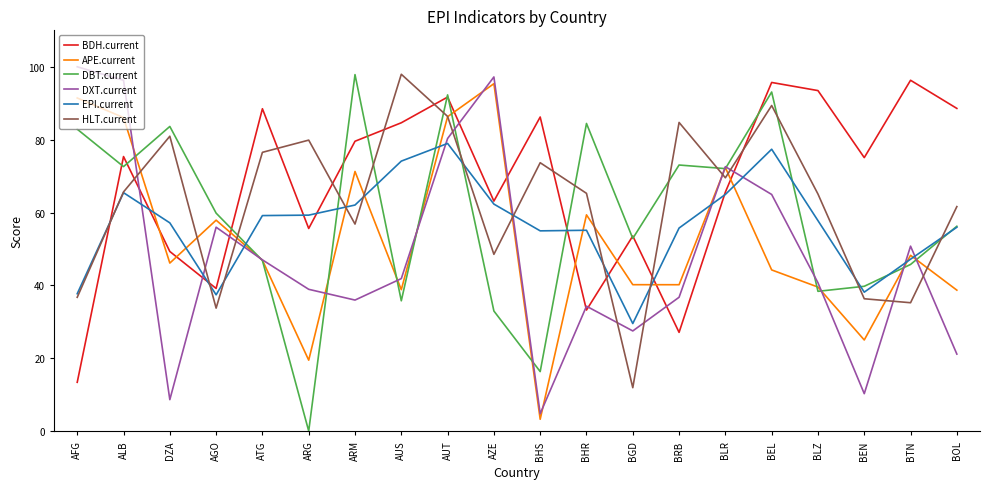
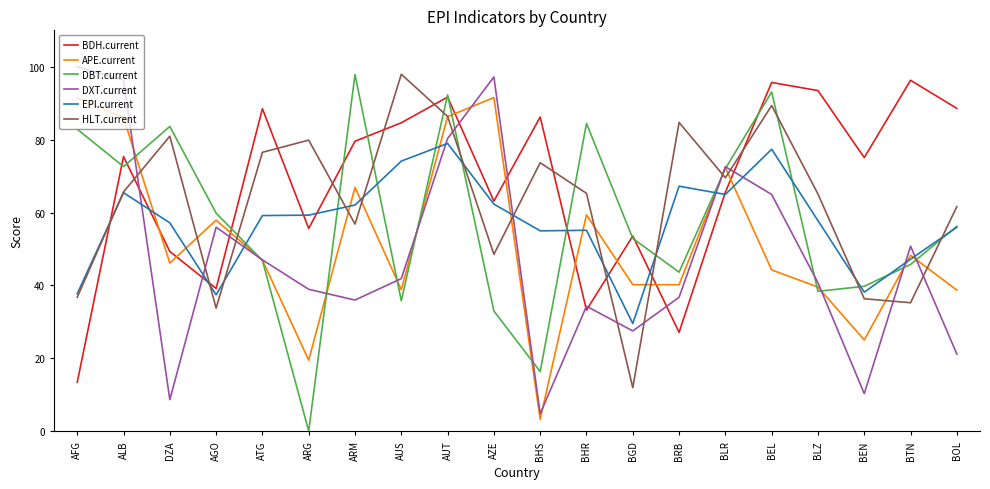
  {
    "BDH.current": {
      "AFG": 13,
      "ALB": 75,
      "DZA": 49,
      "AGO": 39,
      "ATG": 88,
      "ARG": 56,
      "ARM": 80,
      "AUS": 85,
      "AZE": 63,
      "BHS": 86,
      "BHR": 33,
      "BRB": 27,
      "BEL": 96,
      "BLZ": 93,
      "BEN": 75,
      "BTN": 96,
      "BOL": 89
    },
    "APE.current": {
      "DZA": 46,
      "AGO": 58,
      "ARG": 20,
-     "ARM": 71,
+     "ARM": 67,
      "AUS": 39,
-     "AZE": 95,
+     "AZE": 92,
      "BHS": 3,
      "BHR": 59,
      "BGD": 40,
      "BRB": 40,
      "BEL": 44,
      "BLZ": 40,
      "BEN": 25,
      "BTN": 48,
      "BOL": 39
    },
    "DBT.current": {
      "ALB": 73,
      "DZA": 84,
      "AGO": 60,
      "ARG": 0,
      "ARM": 98,
      "AUS": 36,
      "AZE": 33,
      "BHS": 16,
      "BHR": 84,
-     "BRB": 73,
+     "BRB": 44,
      "BEL": 93,
      "BLZ": 38,
      "BEN": 40,
      "BTN": 46
    },
    "DXT.current": {
      "DZA": 9,
      "AGO": 56,
      "ARG": 39,
      "ARM": 36,
      "AUS": 42,
      "AUT": 80,
      "AZE": 97,
      "BHS": 5,
      "BHR": 34,
      "BGD": 28,
      "BRB": 37,
      "BEL": 65,
      "BLZ": 41,
      "BEN": 10,
      "BTN": 51,
      "BOL": 21
    },
    "EPI.current": {
      "AFG": 38,
      "DZA": 57,
      "AGO": 37,
      "ATG": 59,
      "ARG": 59,
      "ARM": 62,
      "AUS": 74,
      "AUT": 79,
      "AZE": 62,
      "BHS": 55,
      "BHR": 55,
      "BGD": 30,
-     "BRB": 56,
+     "BRB": 67,
      "BEL": 77,
      "BLZ": 58,
      "BEN": 38,
      "BTN": 47
    },
    "HLT.current": {
      "AFG": 37,
      "DZA": 81,
      "AGO": 34,
      "ATG": 77,
      "ARG": 80,
      "ARM": 57,
      "AUS": 98,
      "AZE": 49,
      "BHS": 74,
      "BHR": 65,
      "BGD": 12,
      "BRB": 85,
      "BLR": 70,
      "BEL": 89,
      "BLZ": 65,
      "BEN": 36,
      "BTN": 35,
      "BOL": 62
    }
  }
